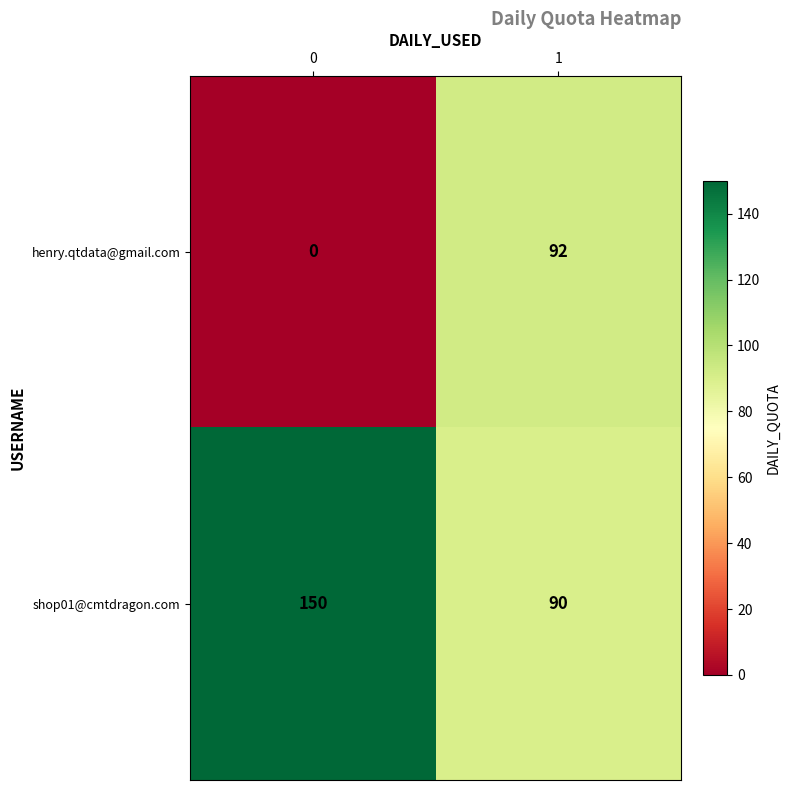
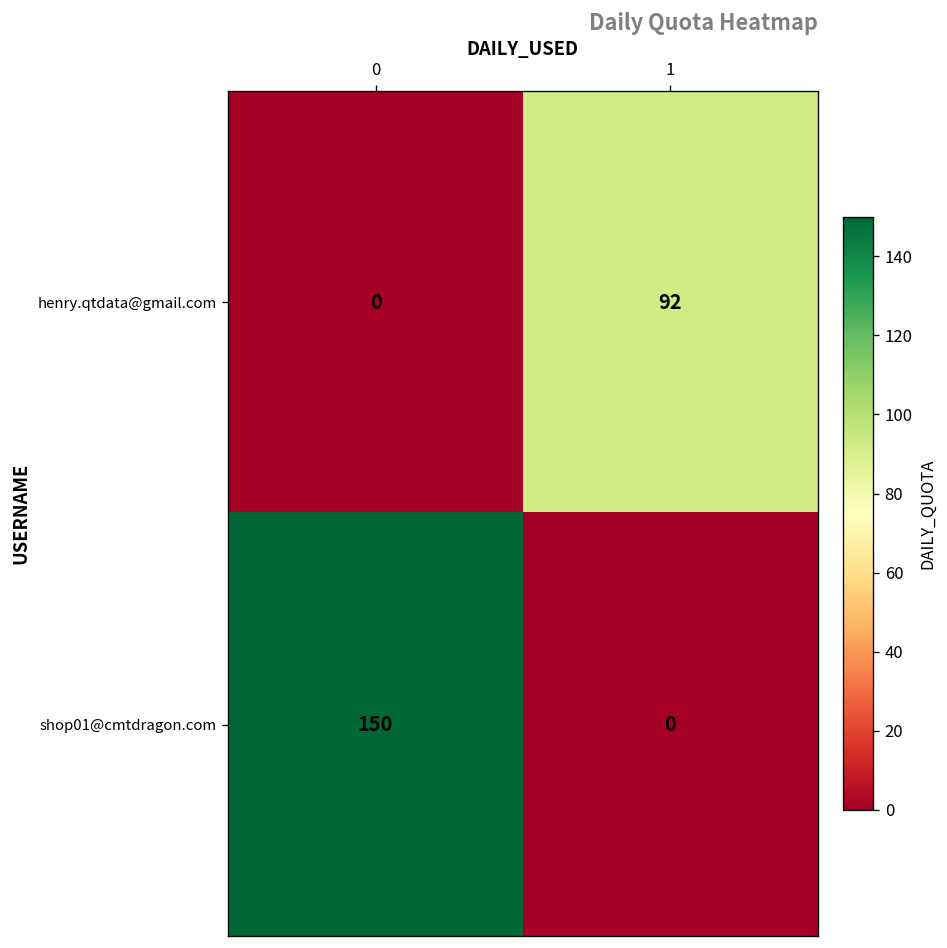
  {
    "henry.qtdata@gmail.com": {
      "0": 0,
      "1": 92
    },
    "shop01@cmtdragon.com": {
      "0": 150,
-     "1": 90
+     "1": 0
    }
  }
